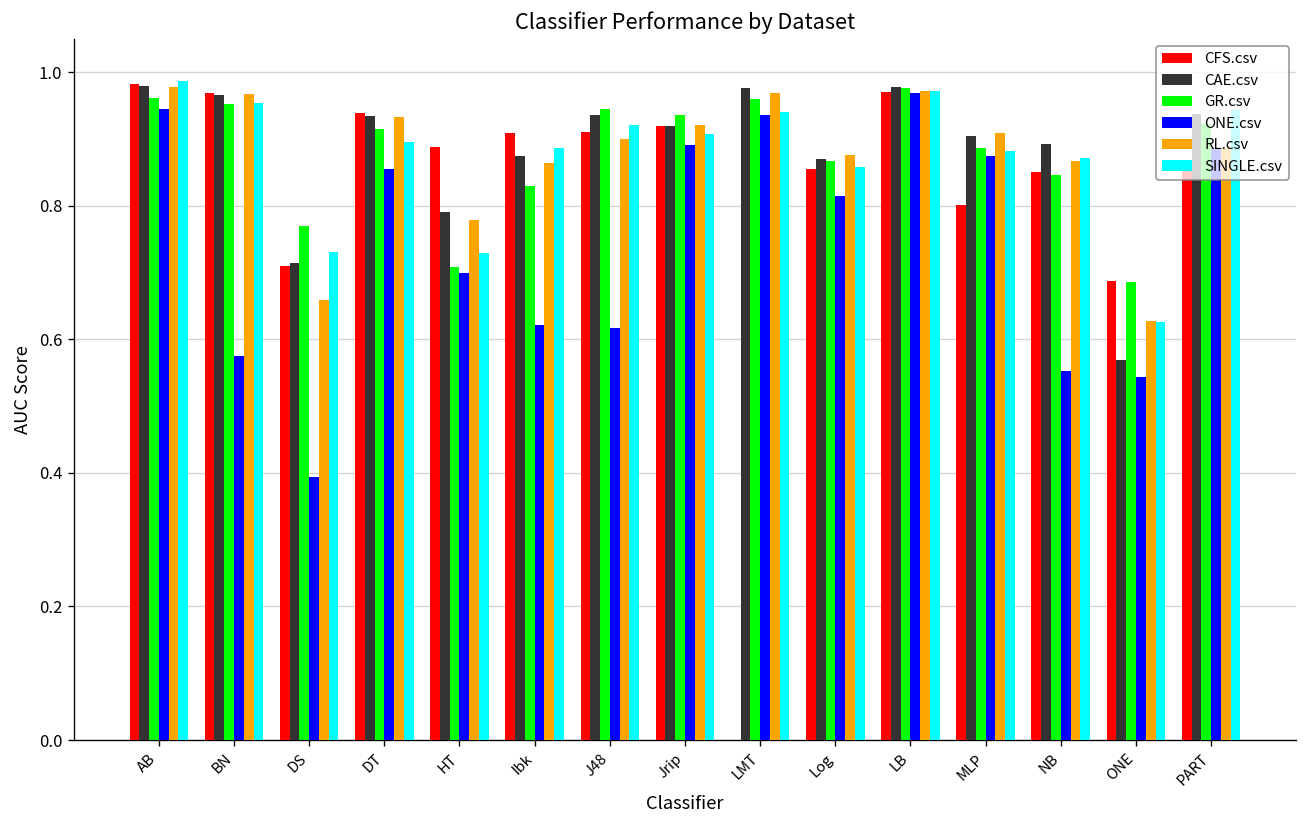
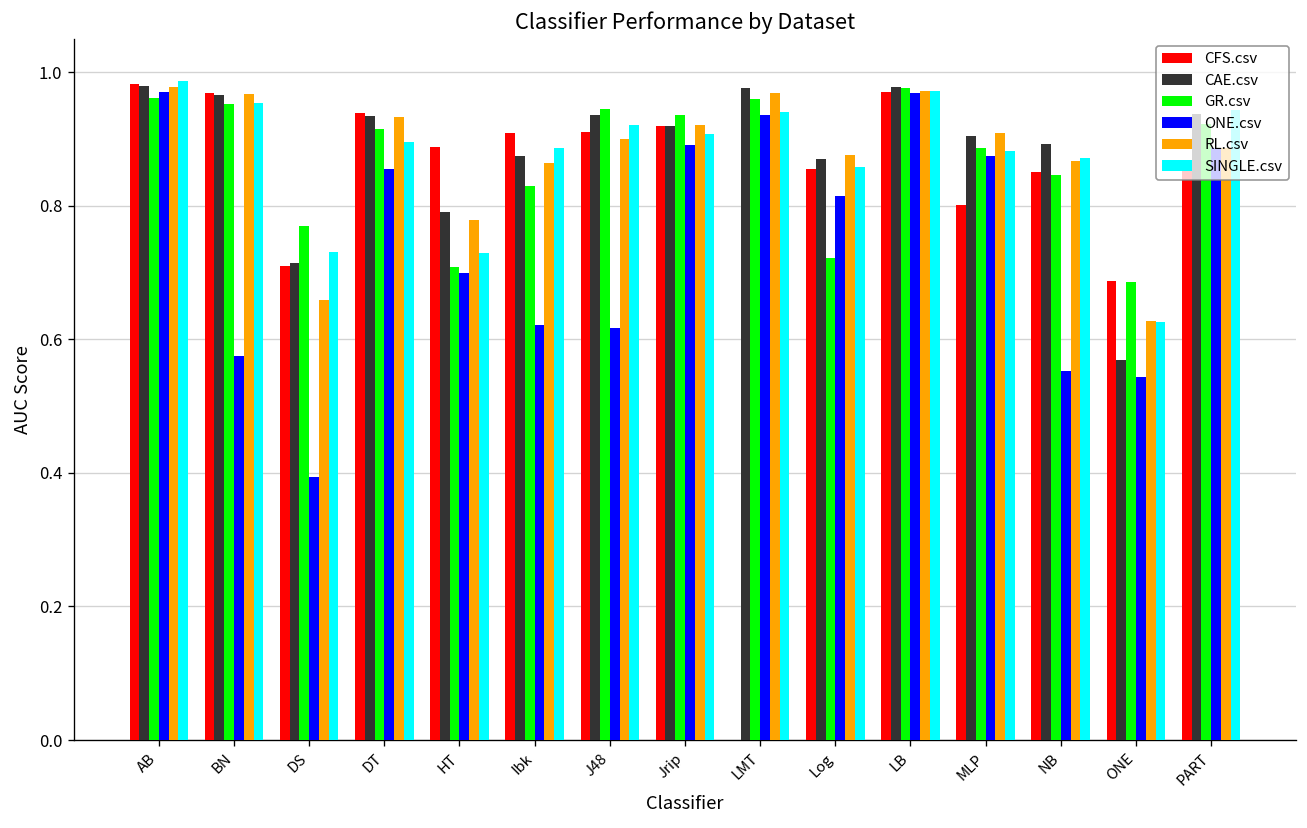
  {
    "CFS.csv": {
      "AB": 0.98,
      "BN": 0.97,
      "DS": 0.71,
      "DT": 0.94,
      "HT": 0.89,
      "Ibk": 0.91,
      "J48": 0.91,
      "Jrip": 0.92,
      "LMT": 0.00,
      "Log": 0.86,
      "LB": 0.97,
      "MLP": 0.80,
      "NB": 0.85,
      "ONE": 0.69
    },
    "CAE.csv": {
      "AB": 0.98,
      "BN": 0.97,
      "DS": 0.71,
      "DT": 0.93,
      "HT": 0.79,
      "Ibk": 0.87,
      "J48": 0.94,
      "Jrip": 0.92,
      "LMT": 0.98,
      "Log": 0.87,
      "LB": 0.98,
      "MLP": 0.90,
      "NB": 0.89,
      "ONE": 0.57
    },
    "GR.csv": {
      "AB": 0.96,
      "BN": 0.95,
      "DS": 0.77,
      "DT": 0.92,
      "HT": 0.71,
      "Ibk": 0.83,
      "J48": 0.94,
      "Jrip": 0.94,
      "LMT": 0.96,
-     "Log": 0.87,
+     "Log": 0.72,
      "LB": 0.98,
      "MLP": 0.89,
      "NB": 0.85,
      "ONE": 0.69
    },
    "ONE.csv": {
-     "AB": 0.95,
+     "AB": 0.97,
      "BN": 0.57,
      "DS": 0.39,
      "DT": 0.86,
      "HT": 0.70,
      "Ibk": 0.62,
      "J48": 0.62,
      "Jrip": 0.89,
      "LMT": 0.94,
      "Log": 0.81,
      "LB": 0.97,
      "MLP": 0.87,
      "NB": 0.55,
      "ONE": 0.54
    },
    "RL.csv": {
      "AB": 0.98,
      "BN": 0.97,
      "DS": 0.66,
      "DT": 0.93,
      "HT": 0.78,
      "Ibk": 0.86,
      "J48": 0.90,
      "Jrip": 0.92,
      "LMT": 0.97,
      "Log": 0.88,
      "LB": 0.97,
      "MLP": 0.91,
      "NB": 0.87,
      "ONE": 0.63
    },
    "SINGLE.csv": {
      "AB": 0.99,
      "BN": 0.95,
      "DS": 0.73,
      "DT": 0.89,
      "HT": 0.73,
      "Ibk": 0.89,
      "J48": 0.92,
      "Jrip": 0.91,
      "LMT": 0.94,
      "Log": 0.86,
      "LB": 0.97,
      "MLP": 0.88,
      "NB": 0.87,
      "ONE": 0.63
    }
  }
